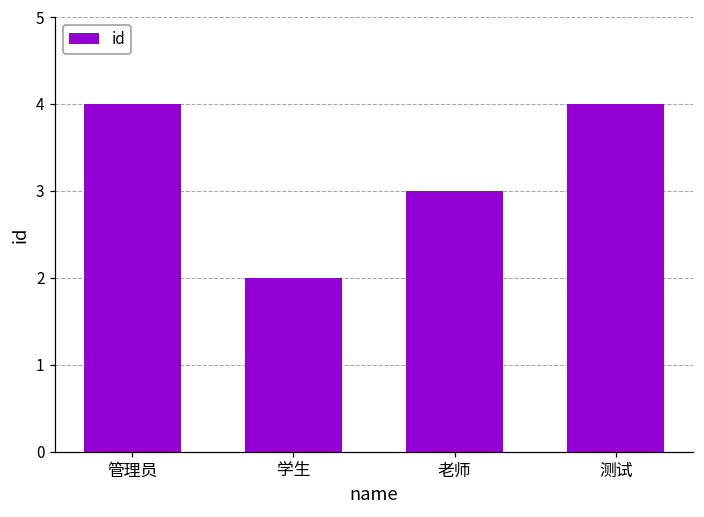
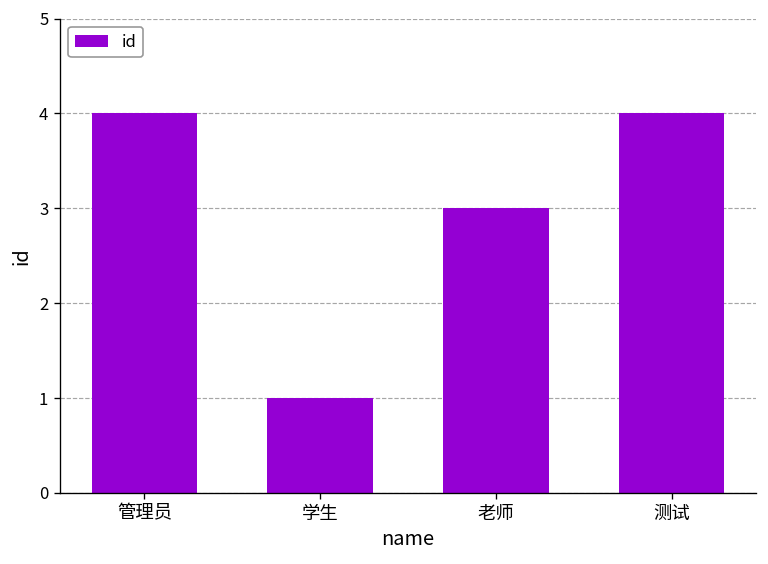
  {
    "管理员": 4,
-   "学生": 2,
+   "学生": 1,
    "老师": 3,
    "测试": 4
  }
